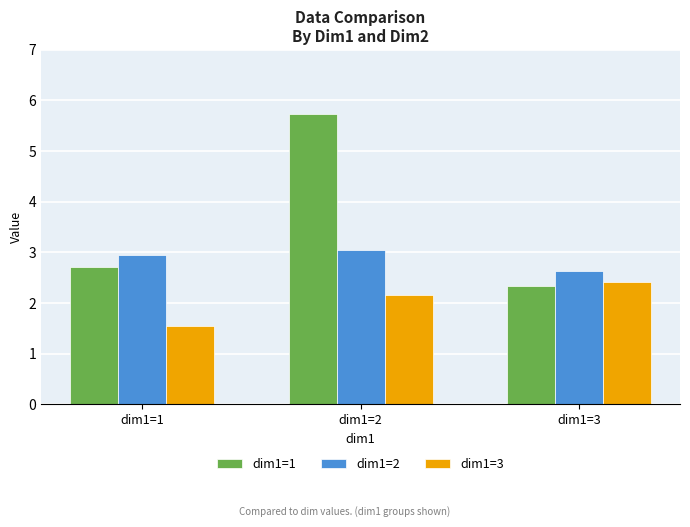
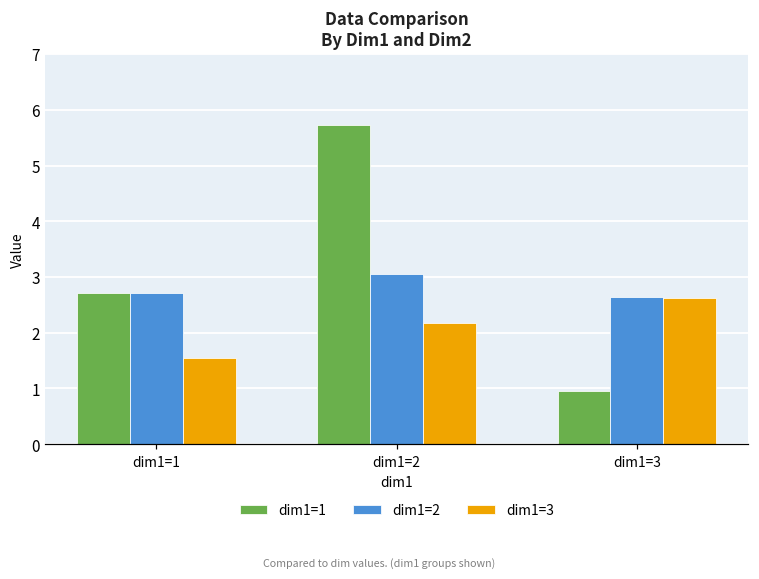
  {
    "dim1=1": {
      "dim1=1": 2.7,
      "dim1=2": 5.7,
-     "dim1=3": 2.3
+     "dim1=3": 1.0
    },
    "dim1=2": {
-     "dim1=1": 3.0,
+     "dim1=1": 2.7,
      "dim1=2": 3.0,
      "dim1=3": 2.6
    },
    "dim1=3": {
      "dim1=1": 1.5,
      "dim1=2": 2.2,
-     "dim1=3": 2.4
+     "dim1=3": 2.6
    }
  }
